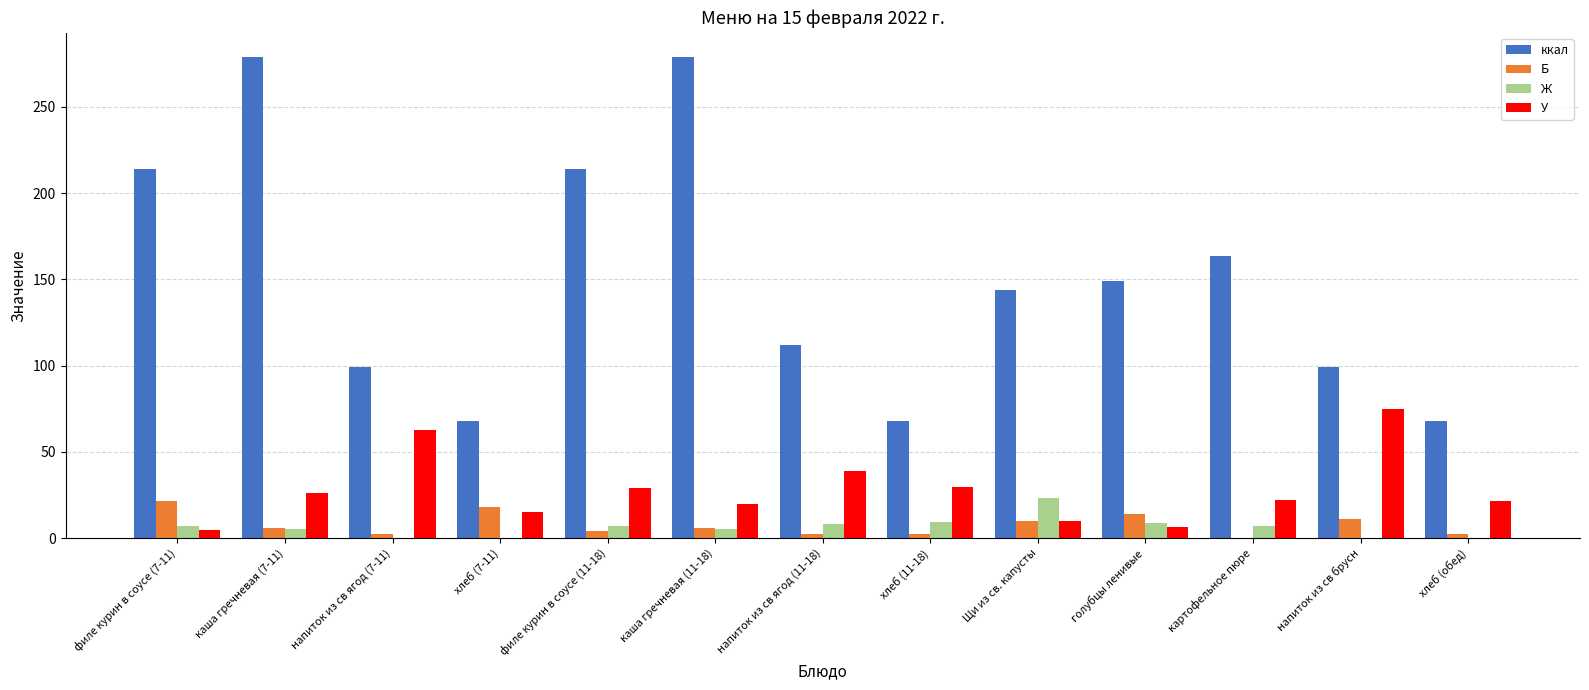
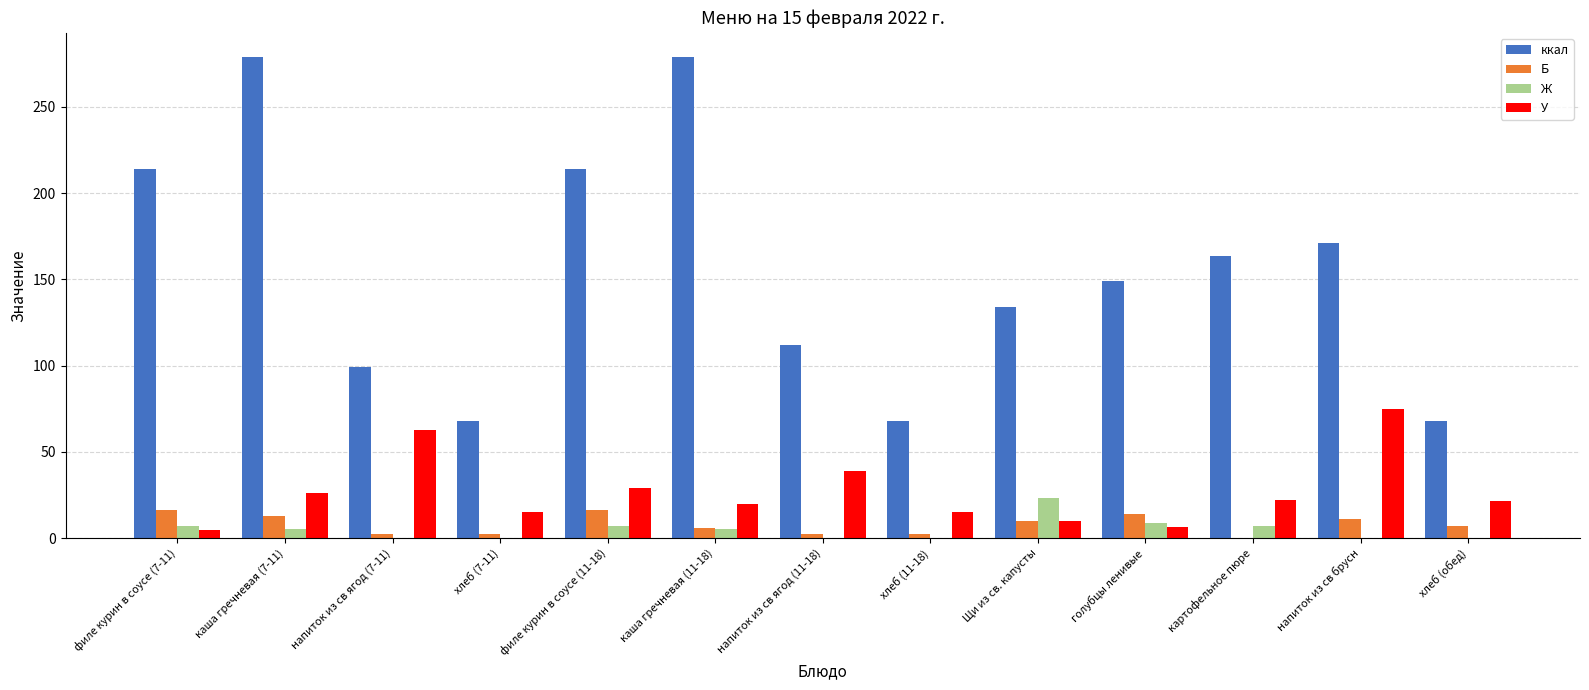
  {
    "ккал": {
      "филе курин в соусе (7-11)": 214,
      "каша гречневая (7-11)": 279,
      "напиток из св ягод (7-11)": 99,
      "хлеб (7-11)": 68,
      "филе курин в соусе (11-18)": 214,
      "каша гречневая (11-18)": 279,
      "напиток из св ягод (11-18)": 112,
      "хлеб (11-18)": 68,
-     "Щи из св. капусты": 144,
+     "Щи из св. капусты": 134,
      "голубцы ленивые": 149,
      "картофельное пюре": 164,
-     "напиток из св брусн": 99,
+     "напиток из св брусн": 171,
      "хлеб (обед)": 68
    },
    "Б": {
-     "филе курин в соусе (7-11)": 21,
-     "каша гречневая (7-11)": 6,
+     "филе курин в соусе (7-11)": 16,
+     "каша гречневая (7-11)": 13,
      "напиток из св ягод (7-11)": 2,
-     "хлеб (7-11)": 18,
-     "филе курин в соусе (11-18)": 4,
+     "хлеб (7-11)": 2,
+     "филе курин в соусе (11-18)": 16,
      "каша гречневая (11-18)": 6,
      "напиток из св ягод (11-18)": 2,
      "хлеб (11-18)": 2,
      "Щи из св. капусты": 10,
      "голубцы ленивые": 14,
      "картофельное пюре": 0,
      "напиток из св брусн": 11,
-     "хлеб (обед)": 2
+     "хлеб (обед)": 7
    },
    "Ж": {
      "филе курин в соусе (7-11)": 7,
      "каша гречневая (7-11)": 5,
      "напиток из св ягод (7-11)": 0,
      "филе курин в соусе (11-18)": 7,
      "каша гречневая (11-18)": 5,
-     "напиток из св ягод (11-18)": 8,
-     "хлеб (11-18)": 10,
+     "напиток из св ягод (11-18)": 0,
+     "хлеб (11-18)": 0,
      "Щи из св. капусты": 23,
      "голубцы ленивые": 8,
      "картофельное пюре": 7,
      "напиток из св брусн": 0
    },
    "У": {
      "филе курин в соусе (7-11)": 5,
      "каша гречневая (7-11)": 26,
      "напиток из св ягод (7-11)": 63,
      "хлеб (7-11)": 15,
      "филе курин в соусе (11-18)": 29,
      "каша гречневая (11-18)": 20,
      "напиток из св ягод (11-18)": 39,
-     "хлеб (11-18)": 30,
+     "хлеб (11-18)": 15,
      "Щи из св. капусты": 10,
      "голубцы ленивые": 6,
      "картофельное пюре": 22,
      "напиток из св брусн": 75,
      "хлеб (обед)": 21
    }
  }
